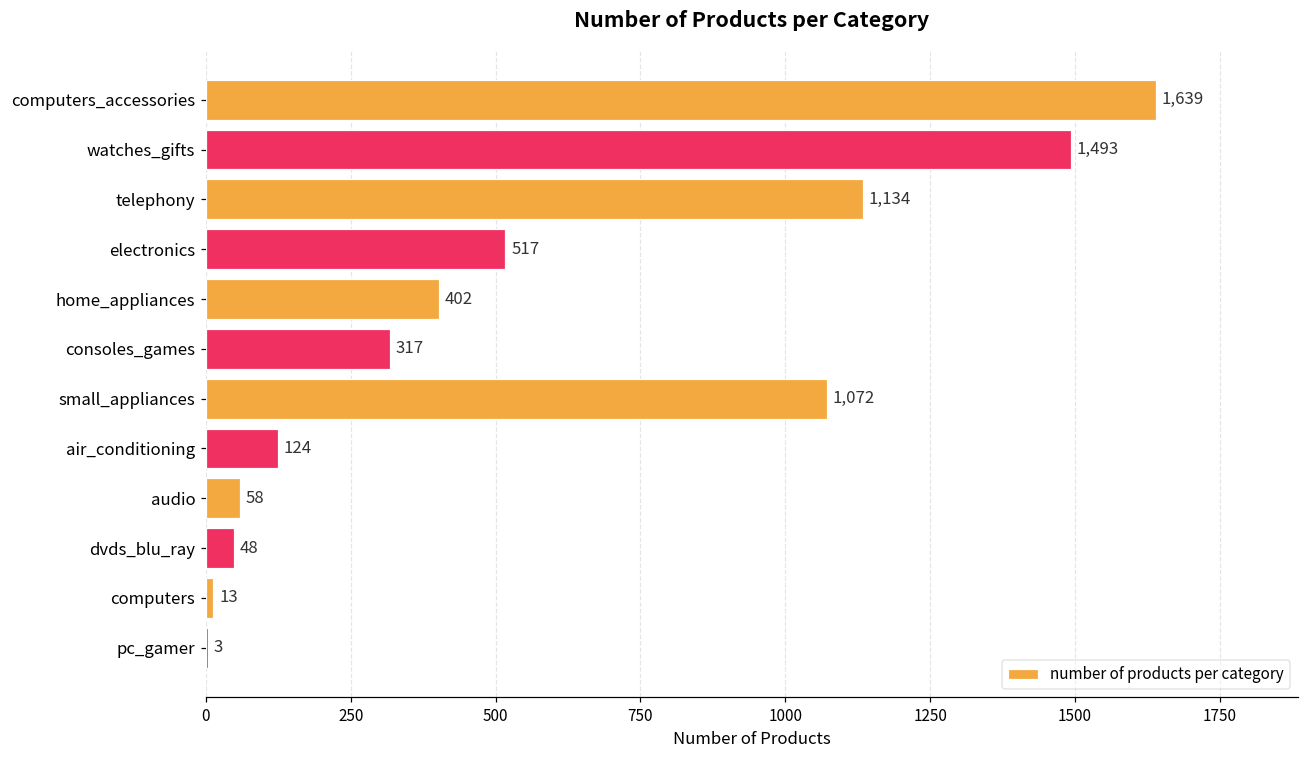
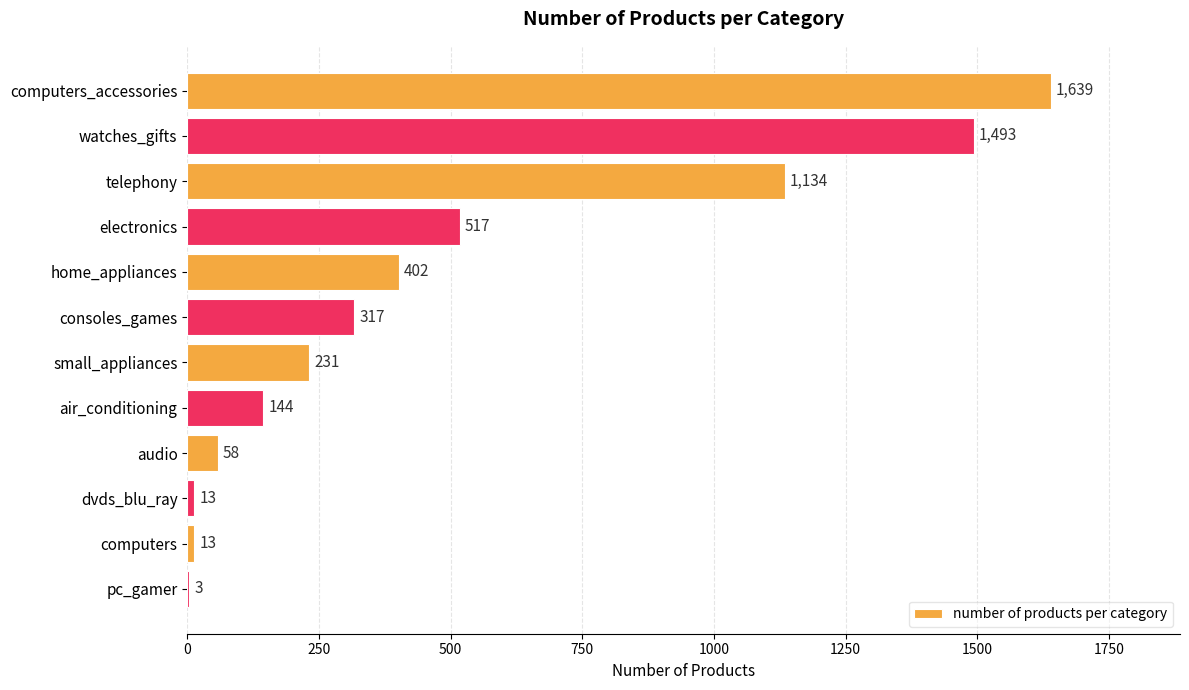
  {
    "computers_accessories": "1,639",
    "watches_gifts": "1,493",
    "telephony": "1,134",
    "electronics": "517",
    "home_appliances": "402",
    "consoles_games": "317",
-   "small_appliances": "1,072",
-   "air_conditioning": "124",
+   "small_appliances": "231",
+   "air_conditioning": "144",
    "audio": "58",
-   "dvds_blu_ray": "48",
+   "dvds_blu_ray": "13",
    "computers": "13",
    "pc_gamer": "3"
  }
